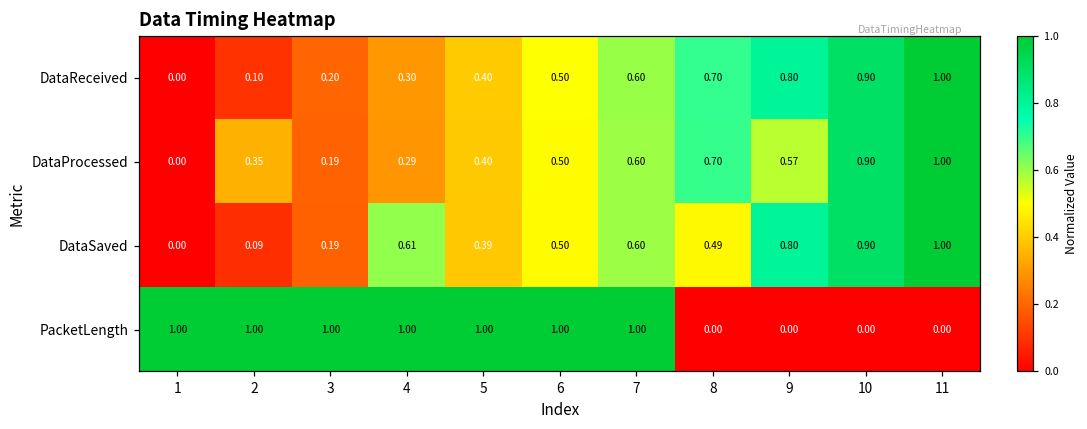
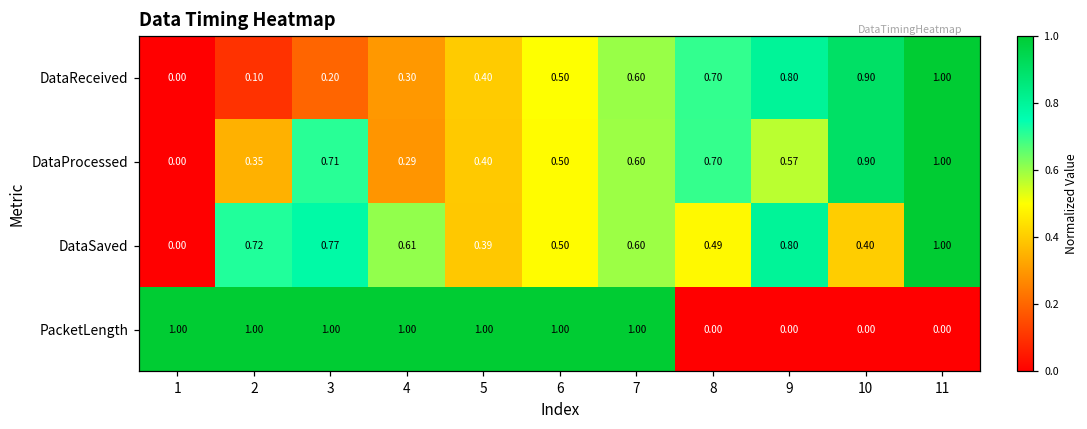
  {
    "DataReceived": {
      "1": 0.00,
      "2": 0.10,
      "3": 0.20,
      "4": 0.30,
      "5": 0.40,
      "6": 0.50,
      "7": 0.60,
      "8": 0.70,
      "9": 0.80,
      "10": 0.90,
      "11": 1.00
    },
    "DataProcessed": {
      "1": 0.00,
      "2": 0.35,
-     "3": 0.19,
+     "3": 0.71,
      "4": 0.29,
      "5": 0.40,
      "6": 0.50,
      "7": 0.60,
      "8": 0.70,
      "9": 0.57,
      "10": 0.90,
      "11": 1.00
    },
    "DataSaved": {
      "1": 0.00,
-     "2": 0.09,
-     "3": 0.19,
+     "2": 0.72,
+     "3": 0.77,
      "4": 0.61,
      "5": 0.39,
      "6": 0.50,
      "7": 0.60,
      "8": 0.49,
      "9": 0.80,
-     "10": 0.90,
+     "10": 0.40,
      "11": 1.00
    },
    "PacketLength": {
      "1": 1.00,
      "2": 1.00,
      "3": 1.00,
      "4": 1.00,
      "5": 1.00,
      "6": 1.00,
      "7": 1.00,
      "8": 0.00,
      "9": 0.00,
      "10": 0.00,
      "11": 0.00
    }
  }
